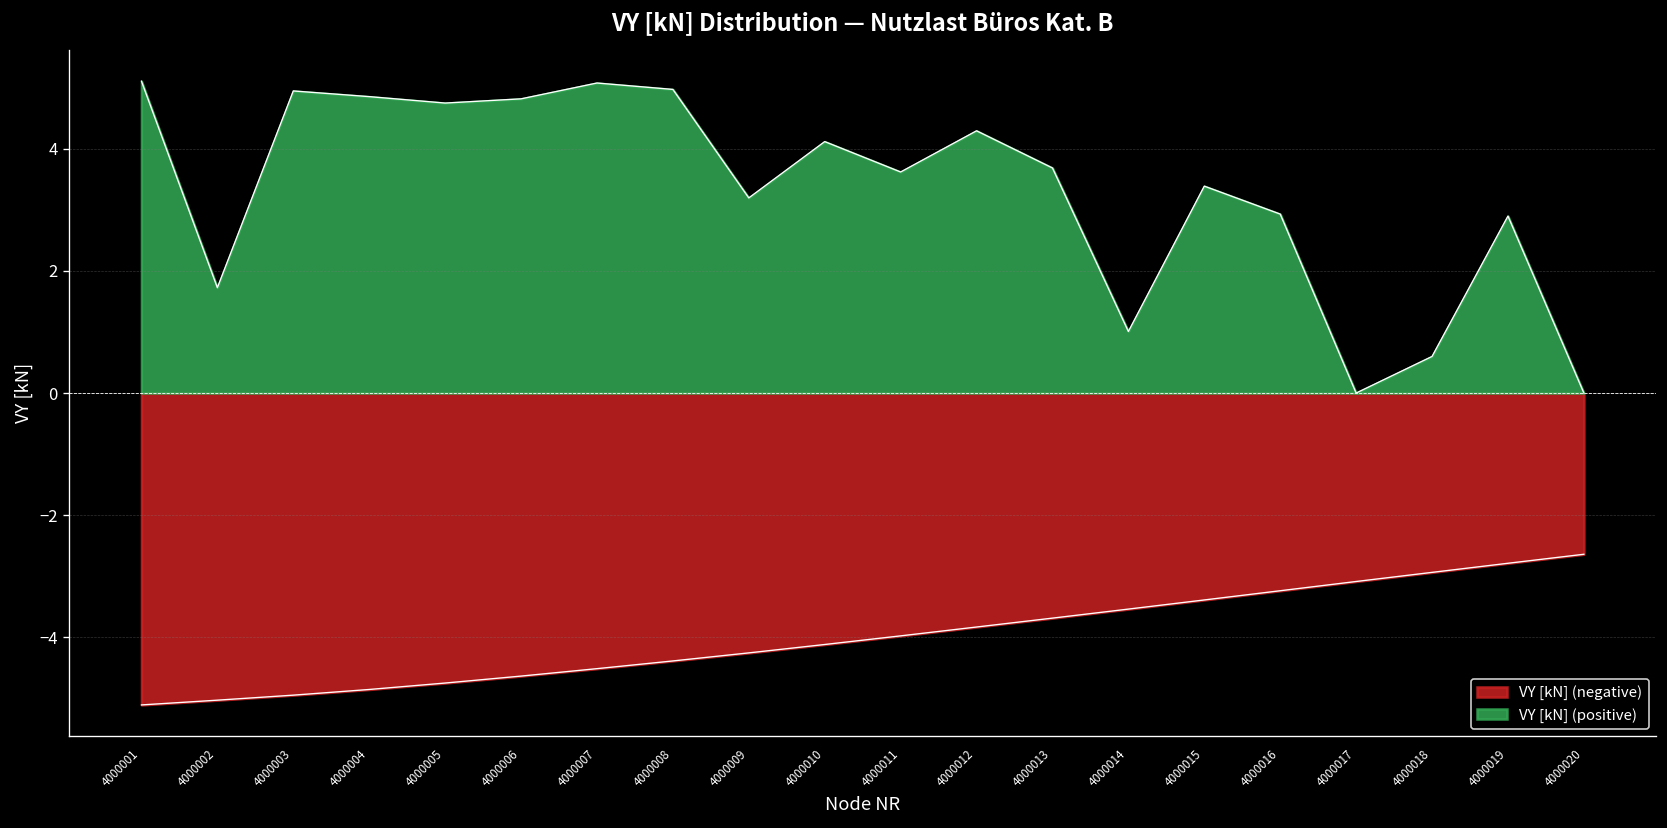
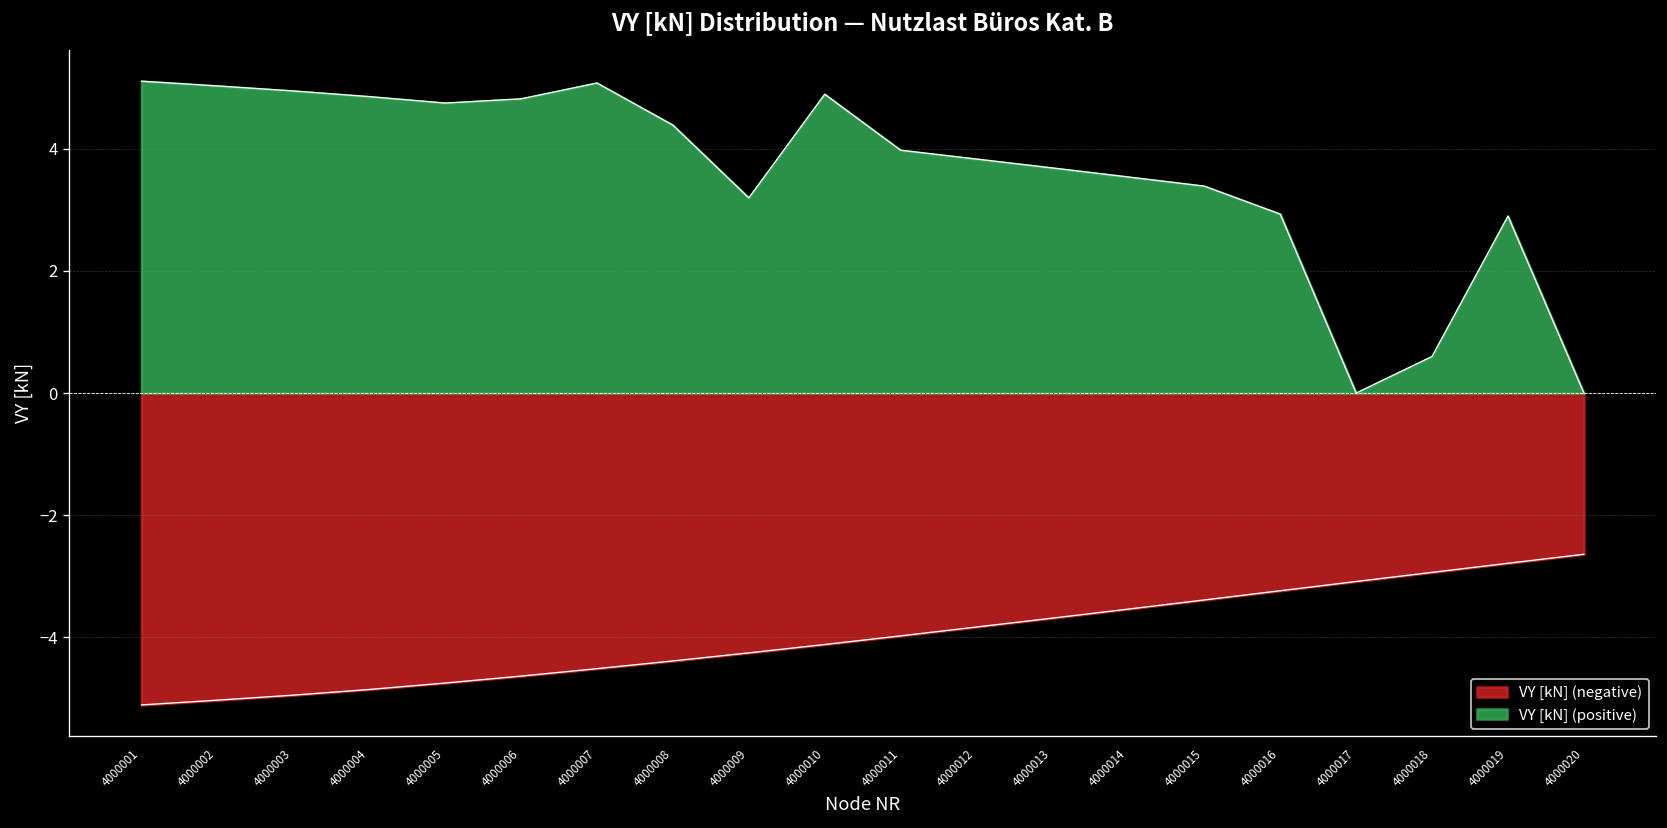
  {
    "VY [kN] (positive)": {
      "4000001": 5.1,
-     "4000002": 1.7,
+     "4000002": 5.0,
      "4000003": 5.0,
      "4000004": 4.9,
      "4000005": 4.8,
      "4000006": 4.8,
      "4000007": 5.1,
-     "4000008": 5.0,
+     "4000008": 4.4,
      "4000009": 3.2,
-     "4000010": 4.1,
-     "4000011": 3.6,
-     "4000012": 4.3,
+     "4000010": 4.9,
+     "4000011": 4.0,
+     "4000012": 3.8,
      "4000013": 3.7,
-     "4000014": 1.0,
+     "4000014": 3.5,
      "4000015": 3.4,
      "4000016": 2.9,
      "4000018": 0.6,
      "4000019": 2.9
    }
  }
